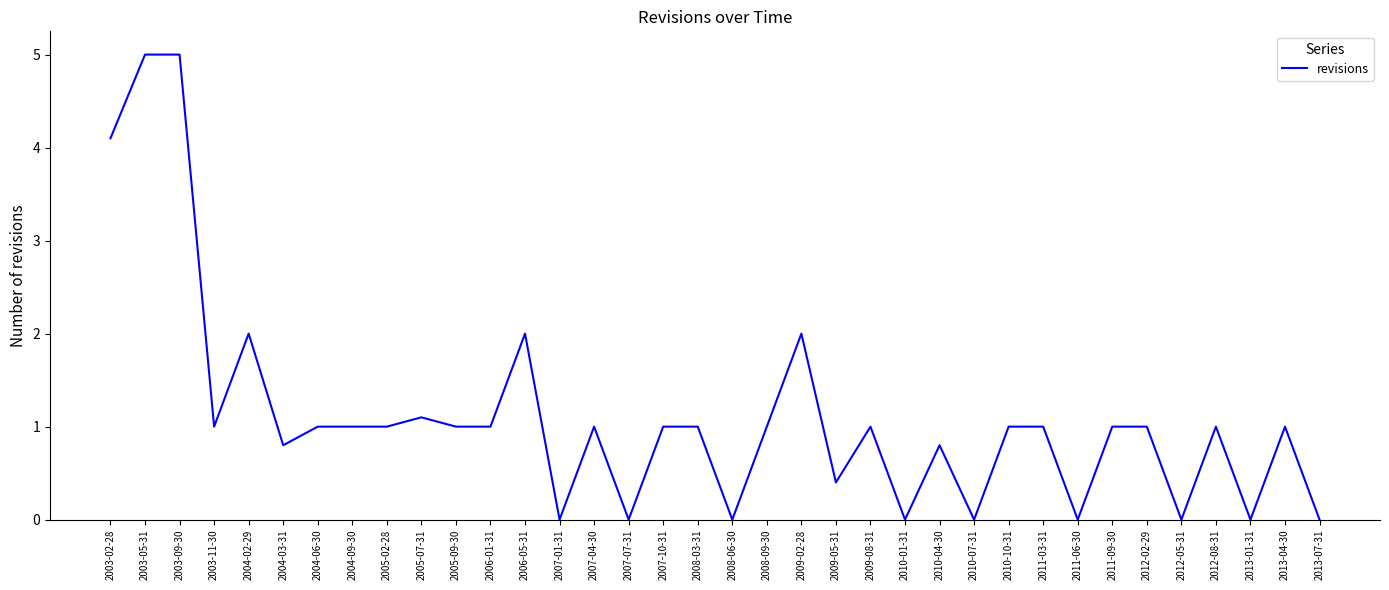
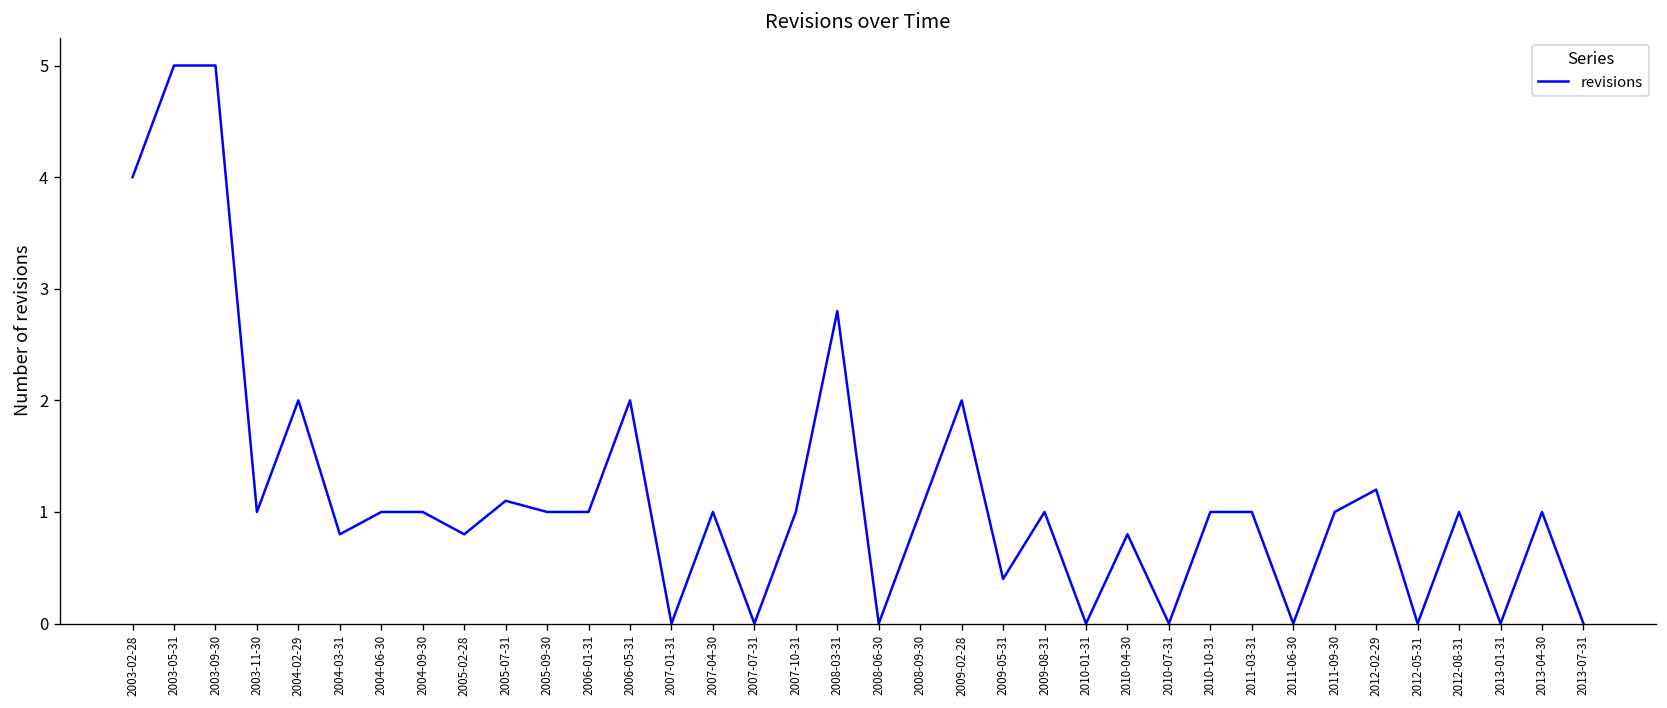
  {
-   "2003-02-28": 4.1,
+   "2003-02-28": 4.0,
    "2003-05-31": 5.0,
    "2003-09-30": 5.0,
    "2003-11-30": 1.0,
    "2004-02-29": 2.0,
    "2004-03-31": 0.8,
    "2004-06-30": 1.0,
    "2004-09-30": 1.0,
-   "2005-02-28": 1.0,
+   "2005-02-28": 0.8,
    "2005-07-31": 1.1,
    "2005-09-30": 1.0,
    "2006-01-31": 1.0,
    "2006-05-31": 2.0,
    "2007-01-31": 0.0,
    "2007-04-30": 1.0,
    "2007-07-31": 0.0,
    "2007-10-31": 1.0,
-   "2008-03-31": 1.0,
+   "2008-03-31": 2.8,
    "2008-06-30": 0.0,
    "2008-09-30": 1.0,
    "2009-02-28": 2.0,
    "2009-05-31": 0.4,
    "2009-08-31": 1.0,
    "2010-01-31": 0.0,
    "2010-04-30": 0.8,
    "2010-07-31": 0.0,
    "2010-10-31": 1.0,
    "2011-03-31": 1.0,
    "2011-06-30": 0.0,
    "2011-09-30": 1.0,
-   "2012-02-29": 1.0,
+   "2012-02-29": 1.2,
    "2012-05-31": 0.0,
    "2012-08-31": 1.0,
    "2013-01-31": 0.0,
    "2013-04-30": 1.0,
    "2013-07-31": 0.0
  }
